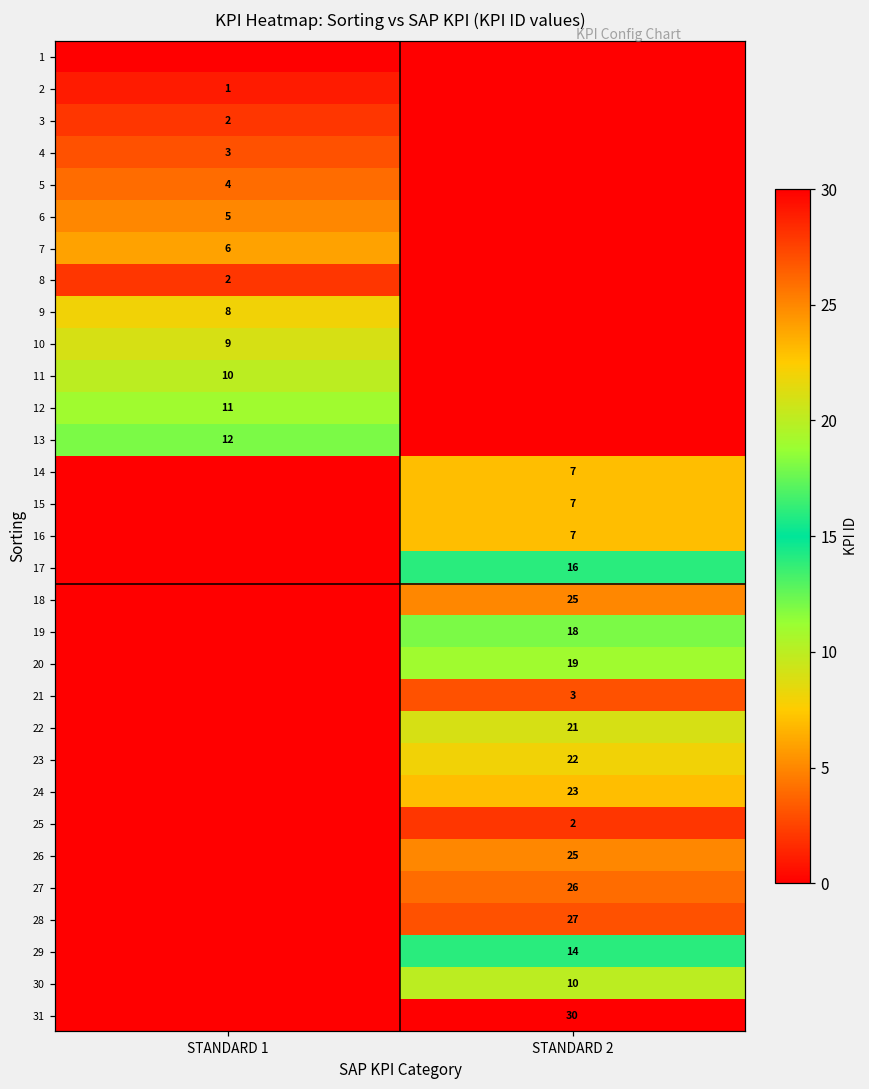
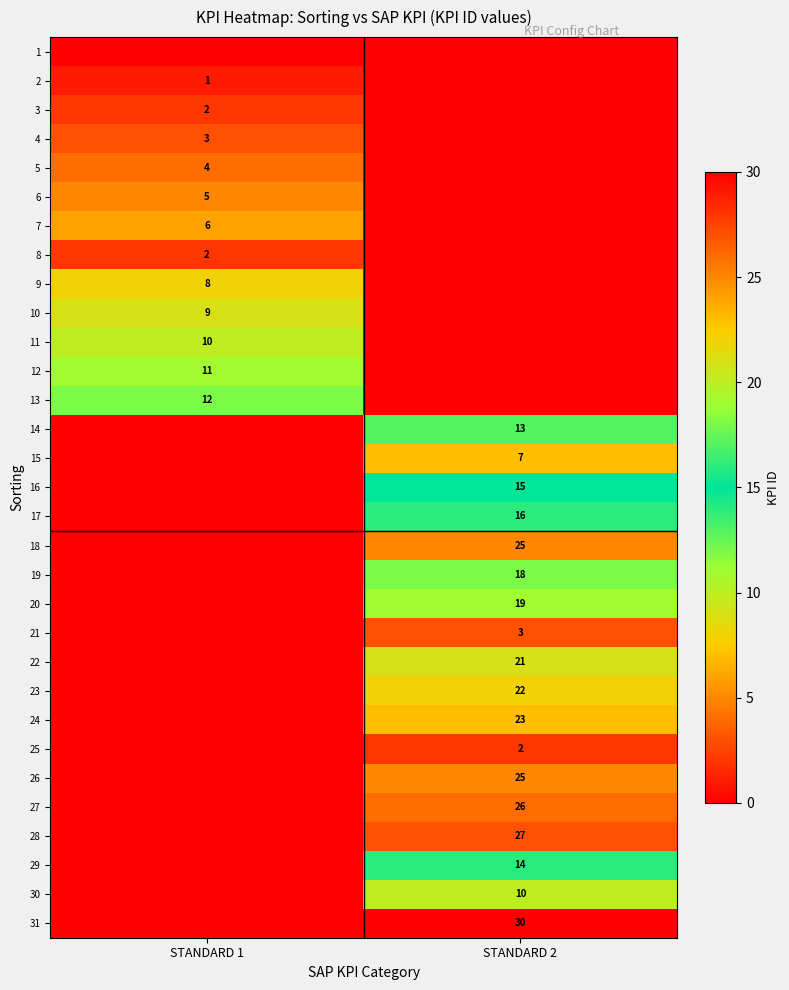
  {
    "2": {
      "STANDARD 1": 1
    },
    "3": {
      "STANDARD 1": 2
    },
    "4": {
      "STANDARD 1": 3
    },
    "5": {
      "STANDARD 1": 4
    },
    "6": {
      "STANDARD 1": 5
    },
    "7": {
      "STANDARD 1": 6
    },
    "8": {
      "STANDARD 1": 2
    },
    "9": {
      "STANDARD 1": 8
    },
    "10": {
      "STANDARD 1": 9
    },
    "11": {
      "STANDARD 1": 10
    },
    "12": {
      "STANDARD 1": 11
    },
    "13": {
      "STANDARD 1": 12
    },
    "14": {
-     "STANDARD 2": 7
+     "STANDARD 2": 13
    },
    "15": {
      "STANDARD 2": 7
    },
    "16": {
-     "STANDARD 2": 7
+     "STANDARD 2": 15
    },
    "17": {
      "STANDARD 2": 16
    },
    "18": {
      "STANDARD 2": 25
    },
    "19": {
      "STANDARD 2": 18
    },
    "20": {
      "STANDARD 2": 19
    },
    "21": {
      "STANDARD 2": 3
    },
    "22": {
      "STANDARD 2": 21
    },
    "23": {
      "STANDARD 2": 22
    },
    "24": {
      "STANDARD 2": 23
    },
    "25": {
      "STANDARD 2": 2
    },
    "26": {
      "STANDARD 2": 25
    },
    "27": {
      "STANDARD 2": 26
    },
    "28": {
      "STANDARD 2": 27
    },
    "29": {
      "STANDARD 2": 14
    },
    "30": {
      "STANDARD 2": 10
    },
    "31": {
      "STANDARD 2": 30
    }
  }
